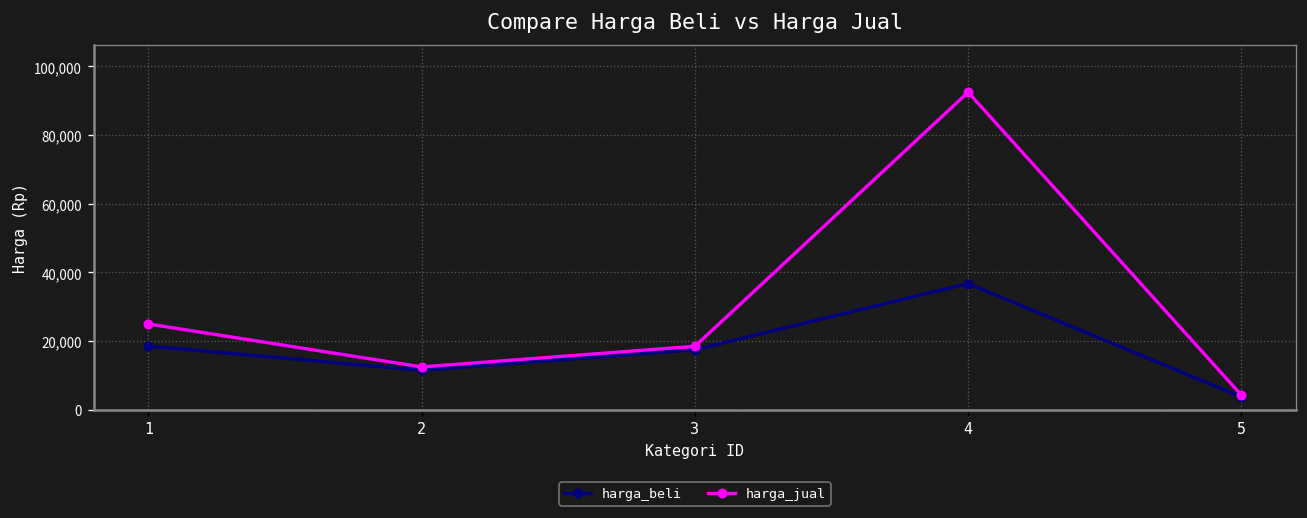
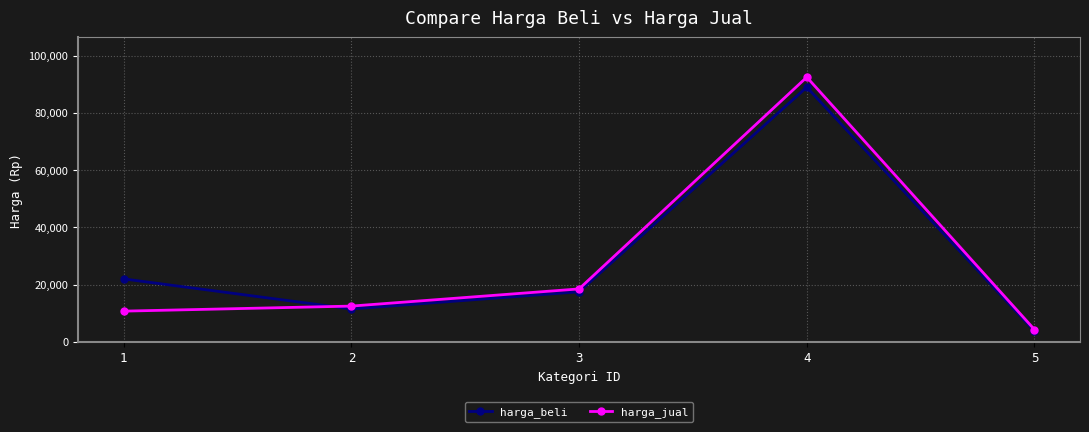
  {
    "harga_beli": {
-     "1": "19,000",
+     "1": "22,000",
      "2": "12,000",
      "3": "18,000",
-     "4": "37,000"
+     "4": "89,000"
    },
    "harga_jual": {
-     "1": "25,000",
+     "1": "11,000",
      "2": "13,000",
      "3": "19,000",
      "4": "93,000"
    }
  }
